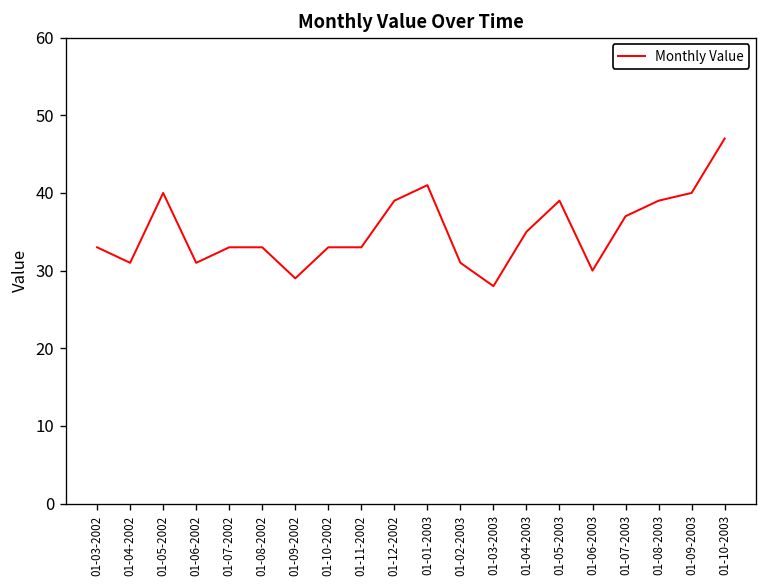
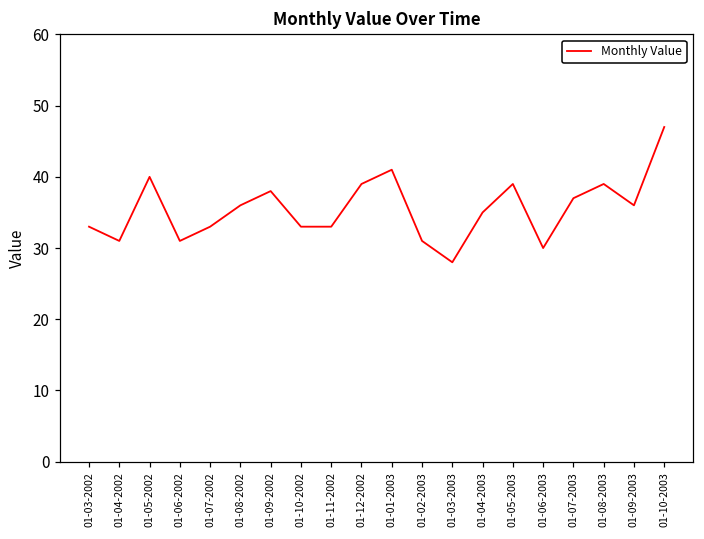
  {
    "01-03-2002": 33,
    "01-04-2002": 31,
    "01-05-2002": 40,
    "01-06-2002": 31,
    "01-07-2002": 33,
-   "01-08-2002": 33,
-   "01-09-2002": 29,
+   "01-08-2002": 36,
+   "01-09-2002": 38,
    "01-10-2002": 33,
    "01-11-2002": 33,
    "01-12-2002": 39,
    "01-01-2003": 41,
    "01-02-2003": 31,
    "01-03-2003": 28,
    "01-04-2003": 35,
    "01-05-2003": 39,
    "01-06-2003": 30,
    "01-07-2003": 37,
    "01-08-2003": 39,
-   "01-09-2003": 40,
+   "01-09-2003": 36,
    "01-10-2003": 47
  }
